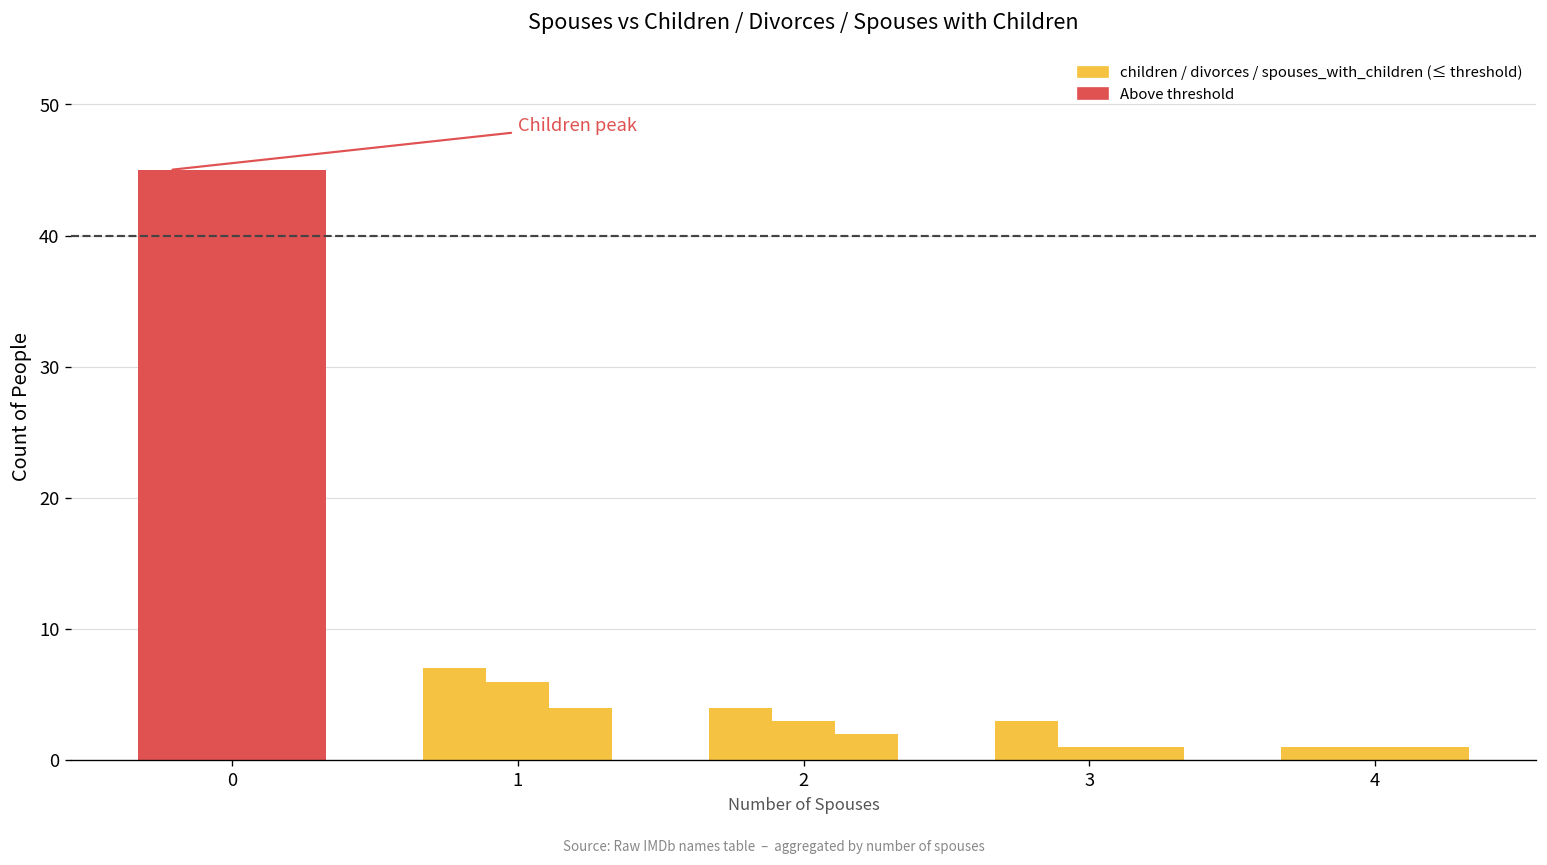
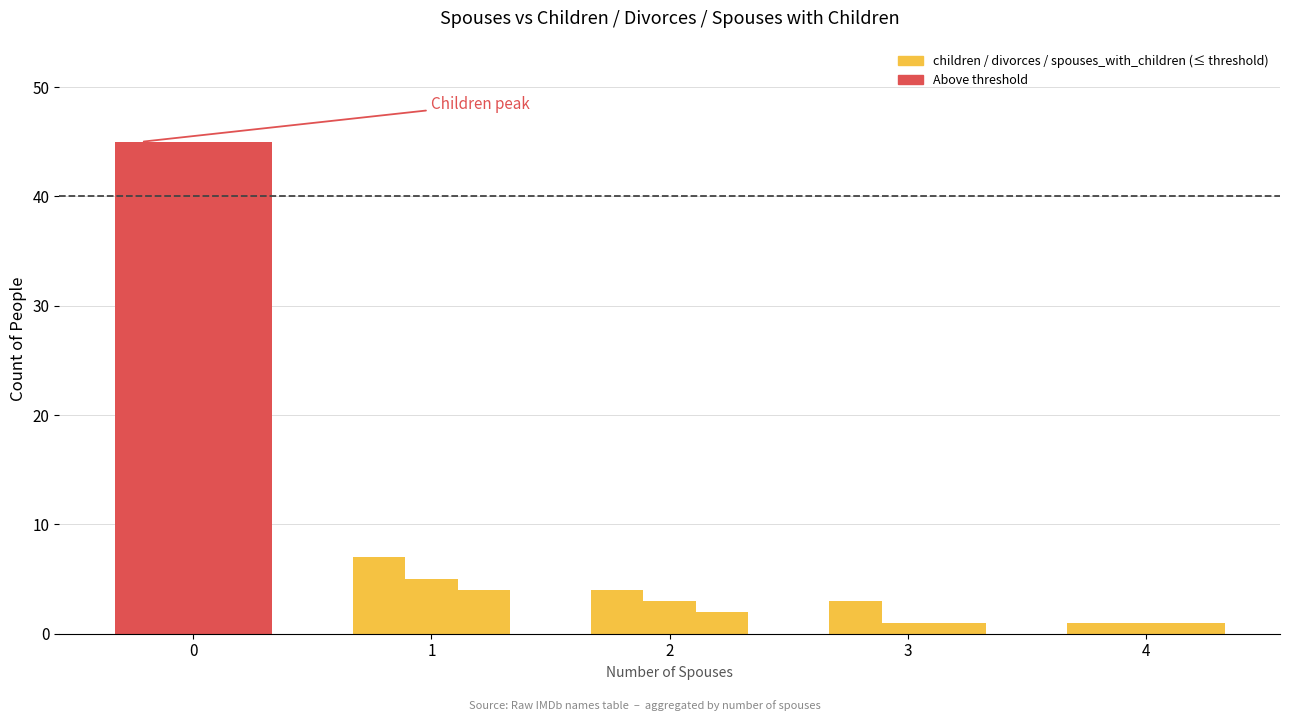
  {
    "0": 45,
-   "1": 6,
+   "1": 5,
    "2": 3,
    "3": 1,
    "4": 1
  }
